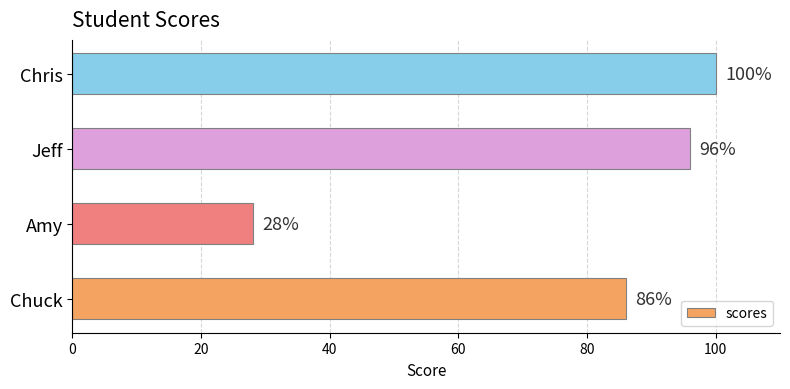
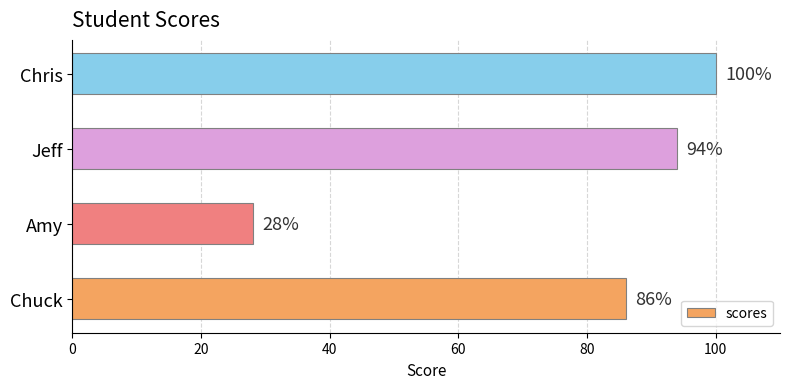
  {
    "Chris": "100%",
-   "Jeff": "96%",
+   "Jeff": "94%",
    "Amy": "28%",
    "Chuck": "86%"
  }
